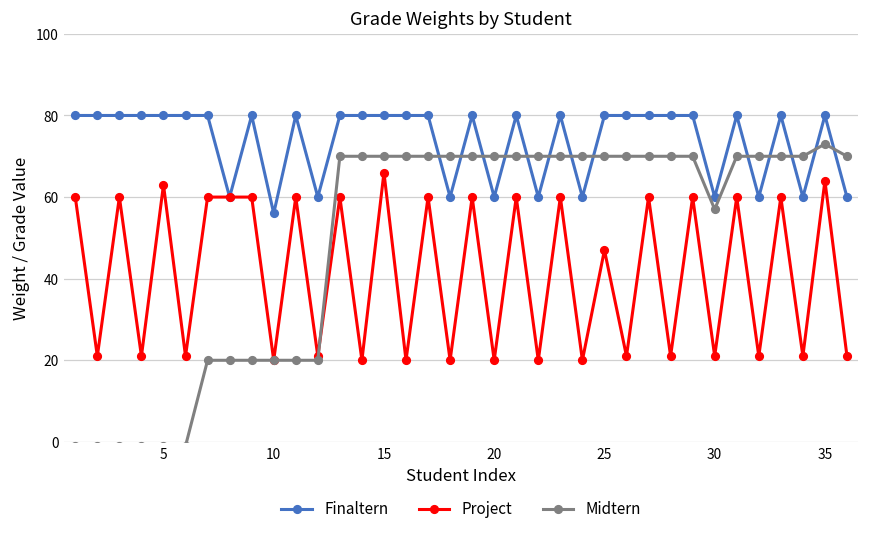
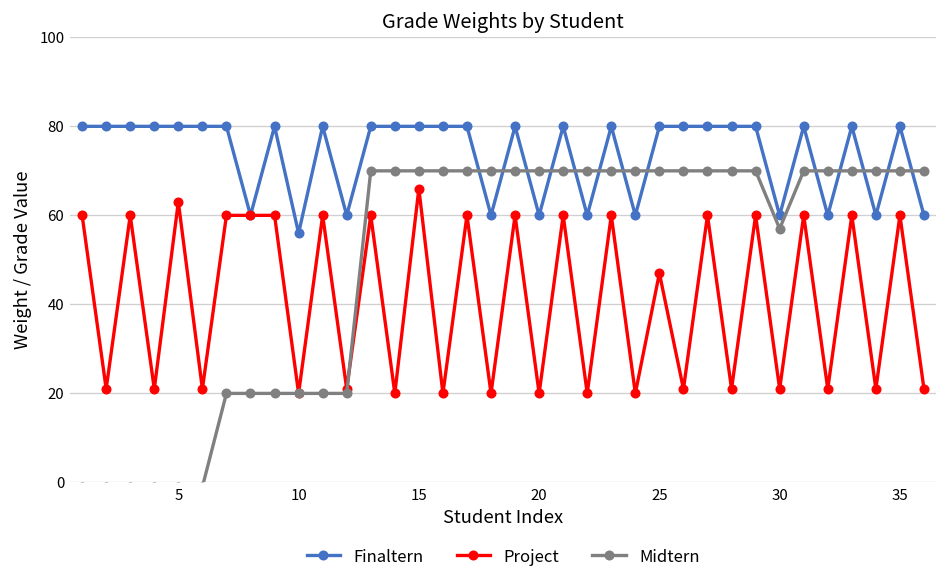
  {
    "Finaltern": {
      "5": 80,
      "10": 56,
      "15": 80,
      "20": 60,
      "25": 80,
      "30": 60,
      "35": 80
    },
    "Project": {
      "5": 63,
      "15": 66,
      "20": 20,
      "25": 47,
      "30": 21,
-     "35": 64
+     "35": 60
    },
    "Midtern": {
      "15": 70,
      "20": 70,
      "25": 70,
      "30": 57,
-     "35": 73
+     "35": 70
    }
  }
